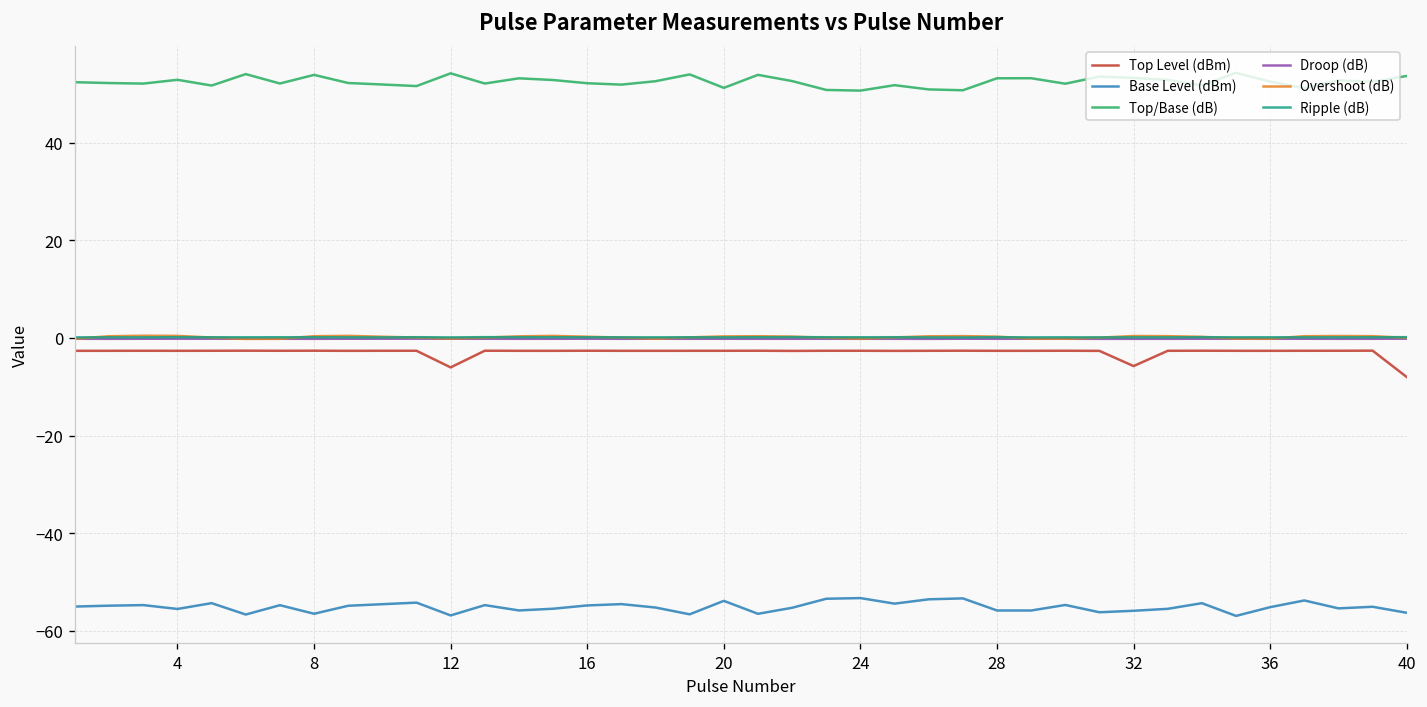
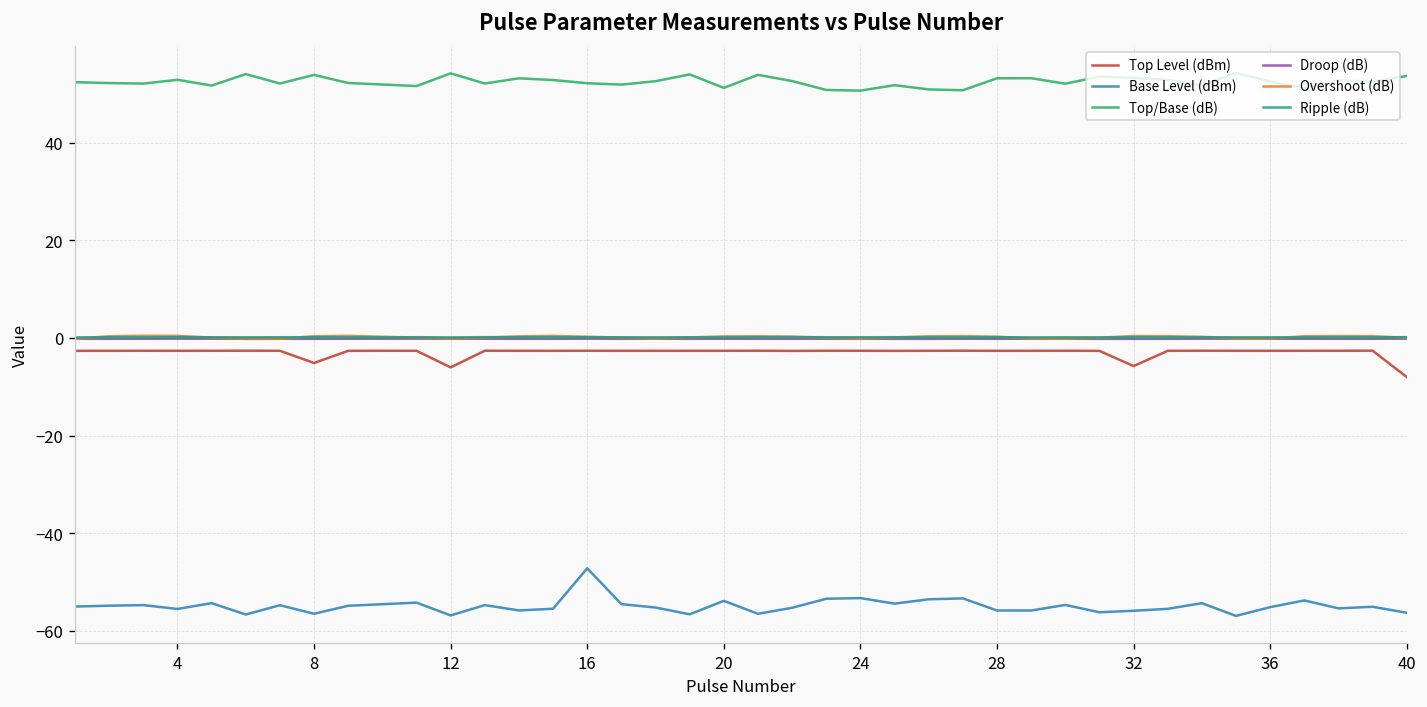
  {
    "Top Level (dBm)": {
      "4": -3,
-     "8": -3,
+     "8": -5,
      "12": -6,
      "16": -3,
      "20": -3,
      "24": -3,
      "28": -3,
      "32": -6,
      "36": -3,
      "40": -8
    },
    "Base Level (dBm)": {
      "4": -56,
      "8": -56,
      "12": -57,
-     "16": -55,
+     "16": -47,
      "20": -54,
      "24": -53,
      "28": -56,
      "32": -56,
      "36": -55,
      "40": -56
    }
  }
